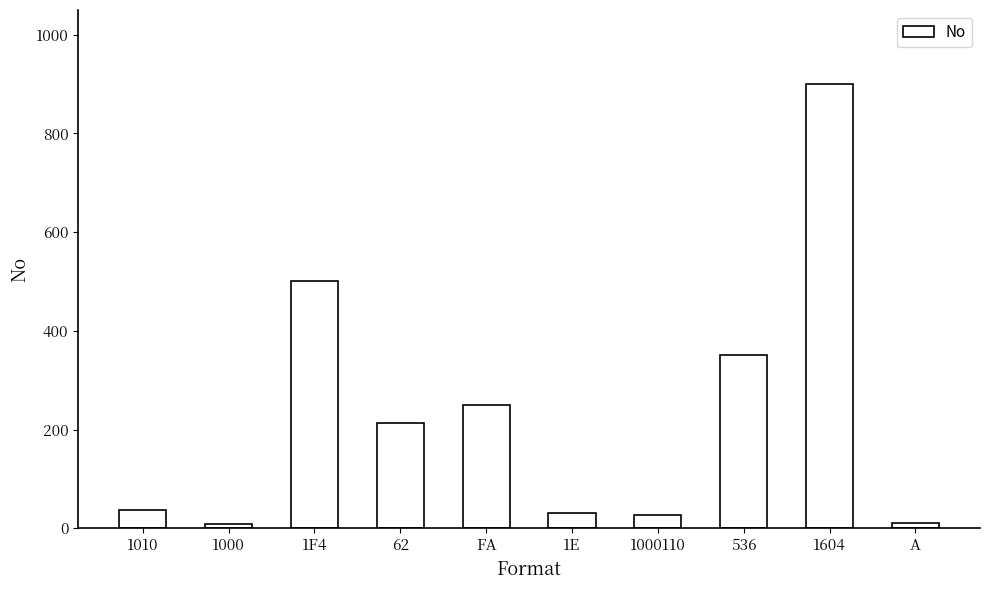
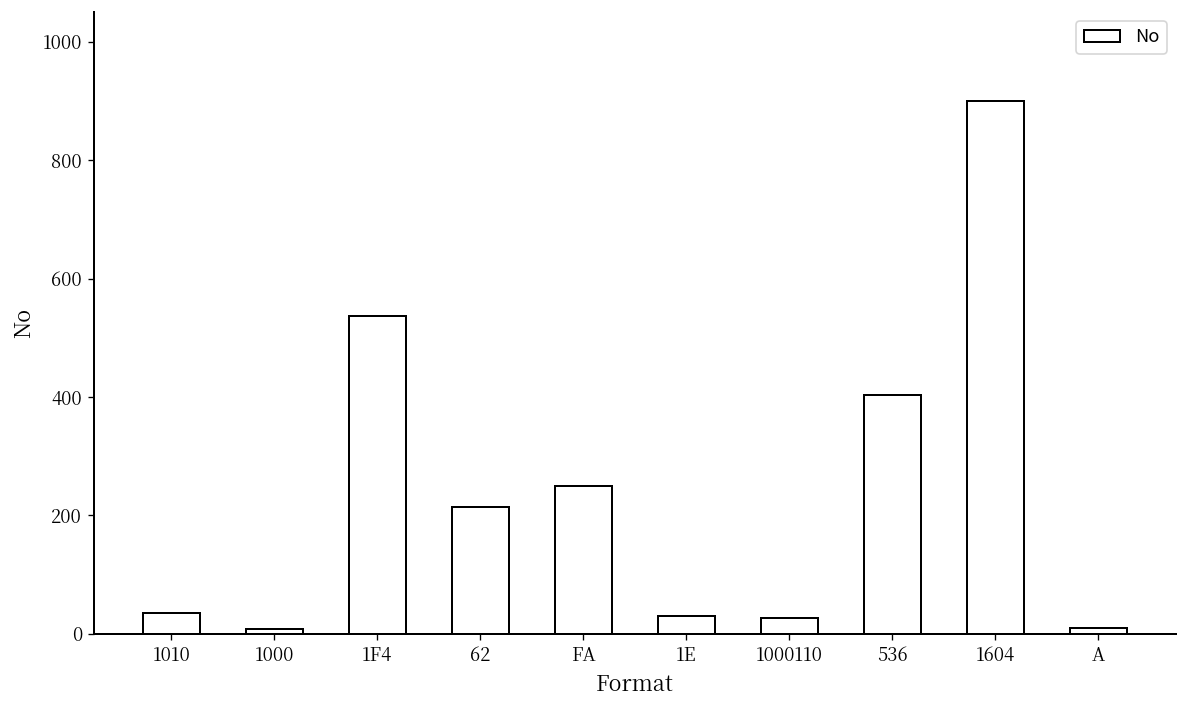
  {
    "1010": 40,
    "1000": 10,
-   "1F4": 500,
+   "1F4": 540,
    "62": 210,
    "FA": 250,
    "1E": 30,
    "1000110": 30,
-   "536": 350,
+   "536": 400,
    "1604": 900,
    "A": 10
  }
